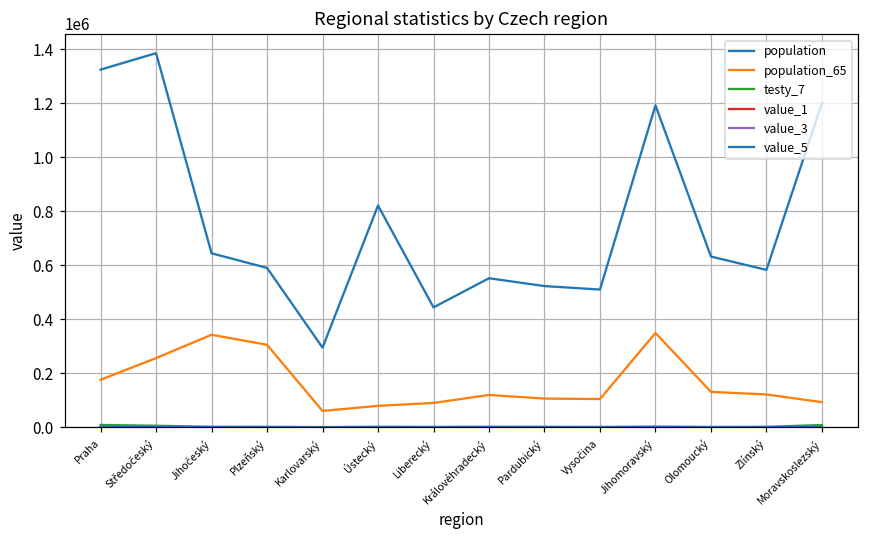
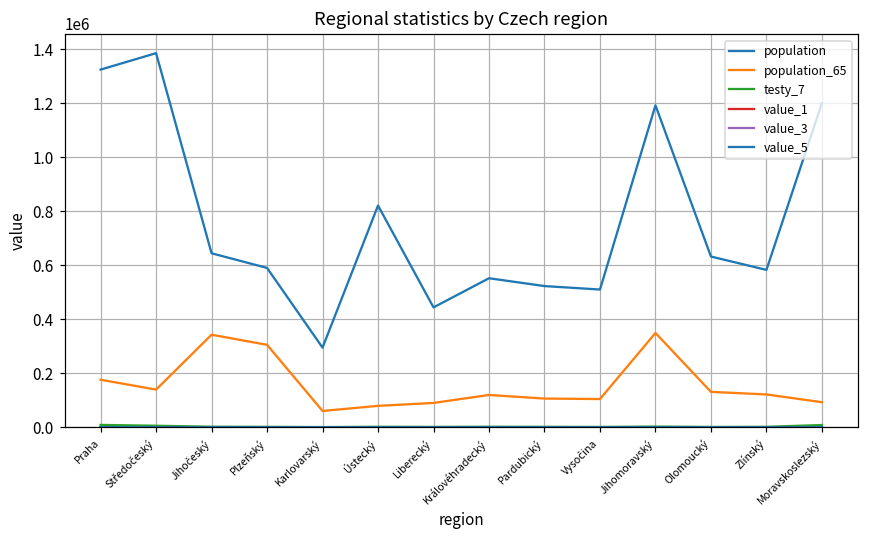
  {
    "population_65": {
      "Praha": 180000,
-     "Středočeský": 260000,
+     "Středočeský": 140000,
      "Jihočeský": 340000,
      "Plzeňský": 310000,
      "Karlovarský": 60000,
      "Ústecký": 80000,
      "Liberecký": 90000,
      "Královéhradecký": 120000,
      "Pardubický": 110000,
      "Vysočina": 100000,
      "Jihomoravský": 350000,
      "Olomoucký": 130000,
      "Zlínský": 120000,
      "Moravskoslezský": 90000
    }
  }
